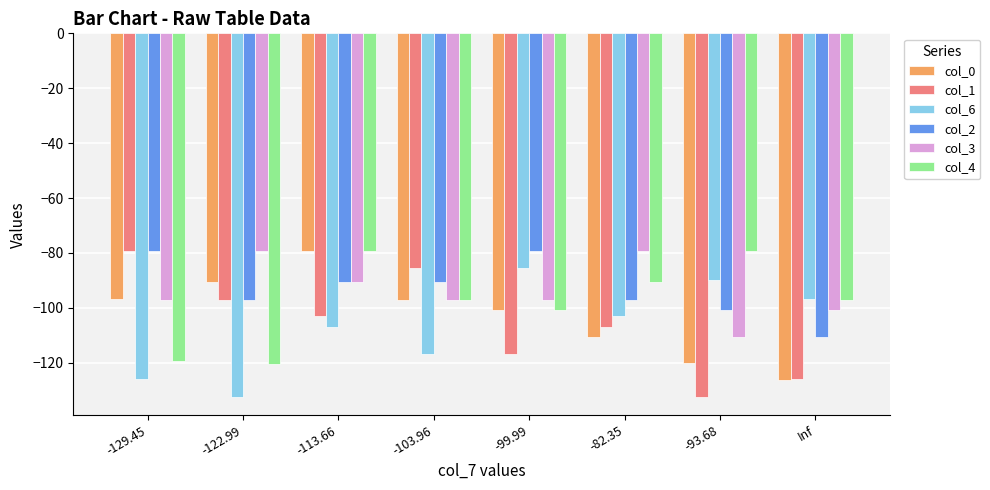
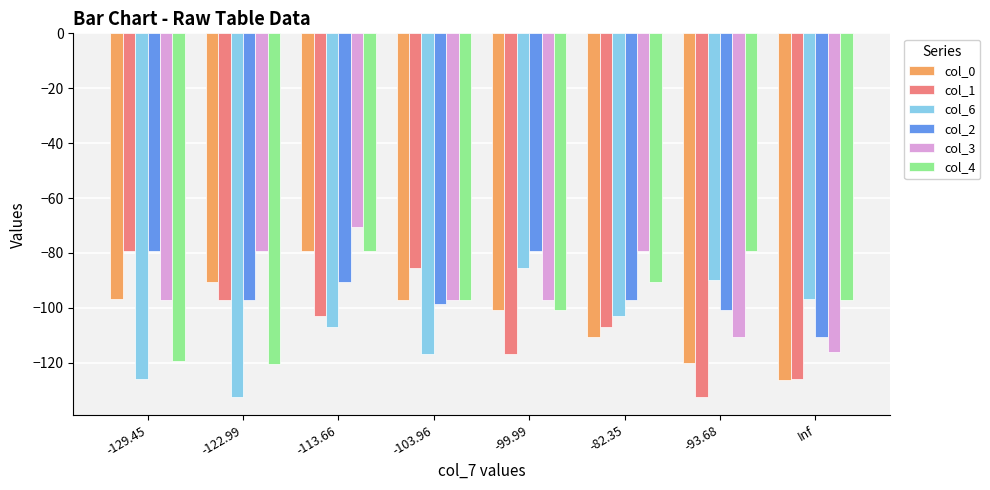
  {
    "col_6": {
      "-129.45": -126,
      "-122.99": -132,
      "-113.66": -107,
      "-103.96": -117,
      "-99.99": -85,
      "-82.35": -103,
      "-93.68": -90,
      "Inf": -97
    },
    "col_2": {
      "-129.45": -79,
      "-122.99": -97,
      "-113.66": -91,
-     "-103.96": -91,
+     "-103.96": -99,
      "-99.99": -79,
      "-82.35": -97,
      "-93.68": -101,
      "Inf": -111
    },
    "col_3": {
      "-129.45": -97,
      "-122.99": -79,
-     "-113.66": -91,
+     "-113.66": -71,
      "-103.96": -97,
      "-99.99": -97,
      "-82.35": -79,
      "-93.68": -111,
-     "Inf": -101
+     "Inf": -116
    },
    "col_4": {
      "-129.45": -120,
      "-122.99": -120,
      "-113.66": -79,
      "-103.96": -97,
      "-99.99": -101,
      "-82.35": -91,
      "-93.68": -79,
      "Inf": -97
    }
  }
